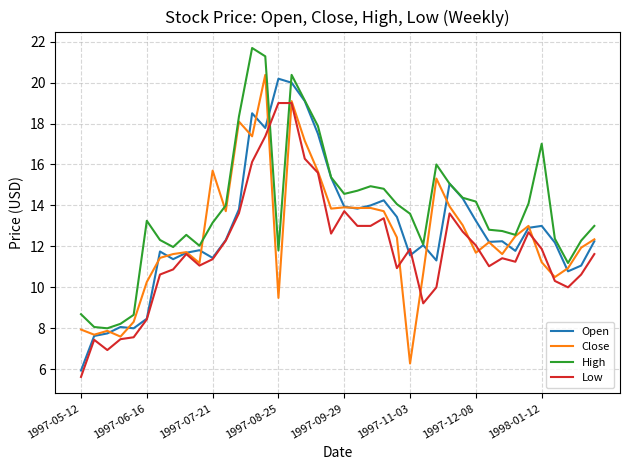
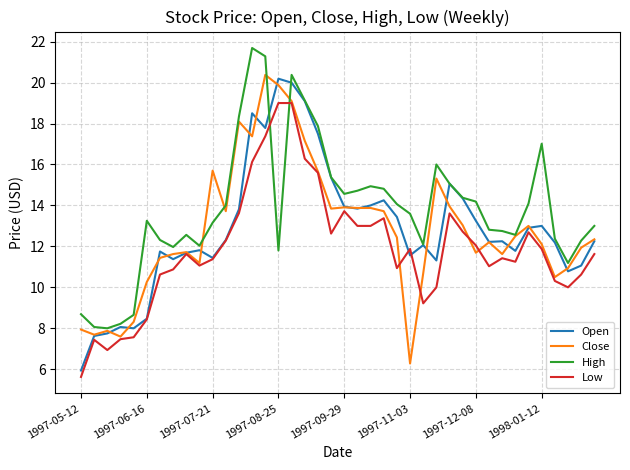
  {
    "Open": {
      "1997-05-12": 5.9,
      "1997-08-25": 20.2,
      "1997-11-03": 11.6,
      "1997-12-08": 13.3,
      "1998-01-12": 13.0
    },
    "Close": {
      "1997-05-12": 7.9,
      "1997-06-16": 10.3,
      "1997-07-21": 15.7,
-     "1997-08-25": 9.5,
+     "1997-08-25": 19.9,
      "1997-11-03": 6.3,
      "1997-12-08": 11.7,
-     "1998-01-12": 11.2
+     "1998-01-12": 12.1
    },
    "High": {
      "1997-05-12": 8.7,
      "1997-06-16": 13.3,
      "1997-07-21": 13.2,
      "1997-08-25": 11.8,
      "1997-09-29": 14.6,
      "1997-11-03": 13.6,
      "1997-12-08": 14.2,
      "1998-01-12": 17.0
    },
    "Low": {
      "1997-05-12": 5.6,
      "1997-08-25": 19.0,
      "1997-09-29": 13.7,
      "1997-11-03": 11.9,
      "1997-12-08": 12.0,
      "1998-01-12": 11.9
    }
  }
